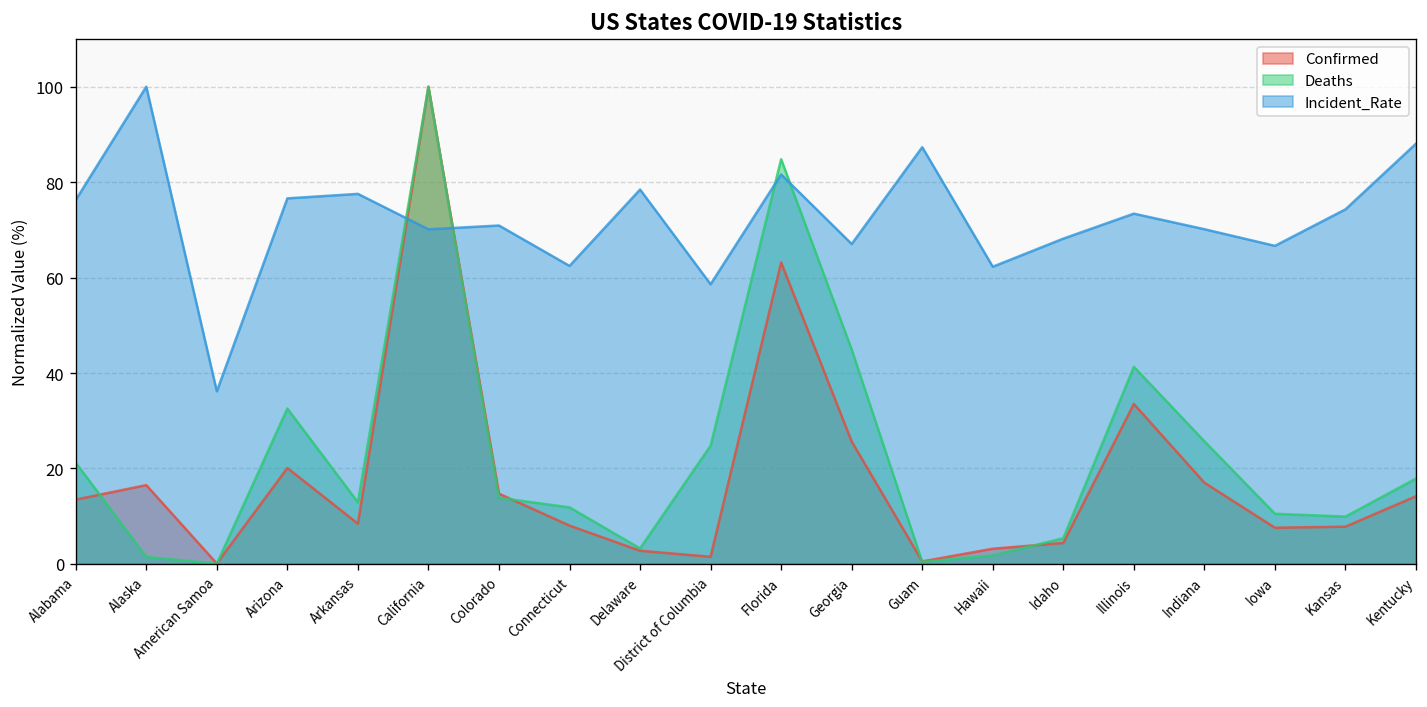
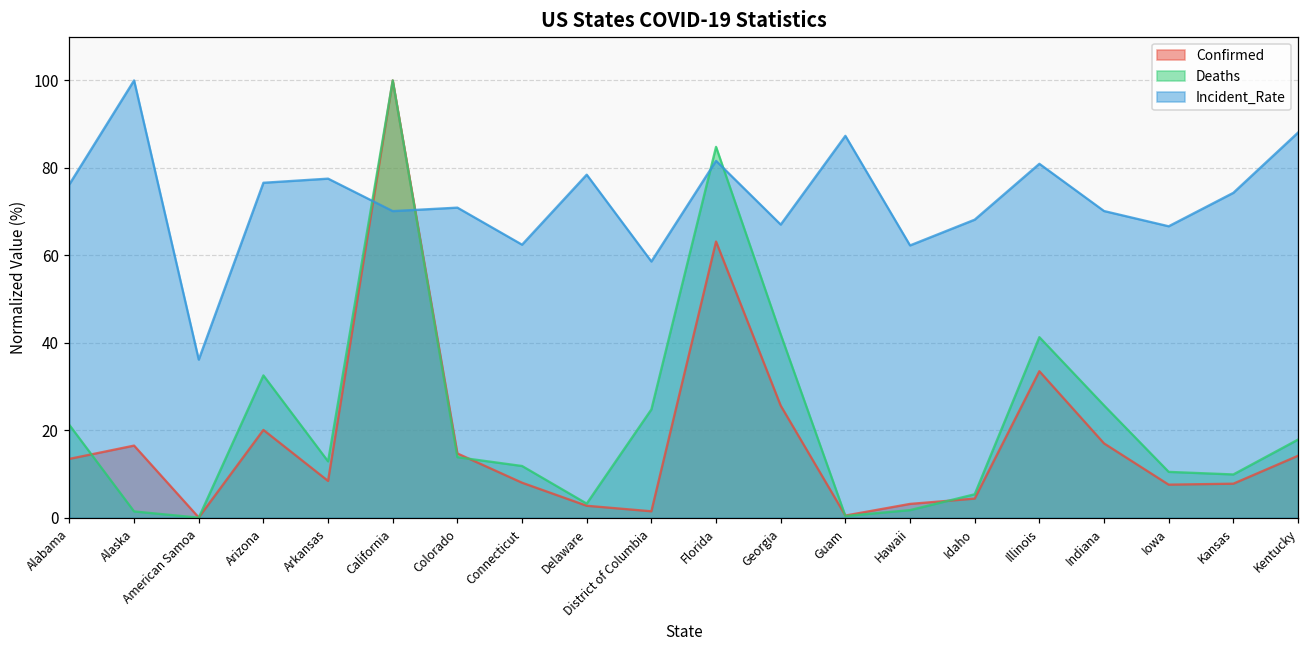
  {
    "Confirmed": {
      "Alabama": 13,
      "Alaska": 17,
      "Arizona": 20,
      "Arkansas": 8,
      "Colorado": 15,
      "Connecticut": 8,
      "District of Columbia": 1,
      "Florida": 63,
      "Georgia": 26,
      "Hawaii": 3,
      "Idaho": 4,
      "Illinois": 34,
      "Indiana": 17,
      "Iowa": 8,
      "Kansas": 8,
      "Kentucky": 14
    },
    "Deaths": {
      "Alabama": 21,
      "Alaska": 1,
      "Arizona": 33,
      "Arkansas": 13,
      "Colorado": 14,
      "Connecticut": 12,
      "District of Columbia": 25,
      "Florida": 85,
-     "Georgia": 45,
+     "Georgia": 42,
      "Hawaii": 2,
      "Idaho": 5,
      "Illinois": 41,
      "Indiana": 26,
      "Iowa": 11,
      "Kansas": 10,
      "Kentucky": 18
    },
    "Incident_Rate": {
      "Alabama": 76,
      "Alaska": 100,
      "American Samoa": 36,
      "Arizona": 77,
      "Arkansas": 78,
      "California": 70,
      "Colorado": 71,
      "Connecticut": 62,
      "Delaware": 78,
      "District of Columbia": 59,
      "Florida": 82,
      "Georgia": 67,
      "Guam": 87,
      "Hawaii": 62,
      "Idaho": 68,
-     "Illinois": 73,
+     "Illinois": 81,
      "Indiana": 70,
      "Iowa": 67,
      "Kansas": 74,
      "Kentucky": 88
    }
  }
